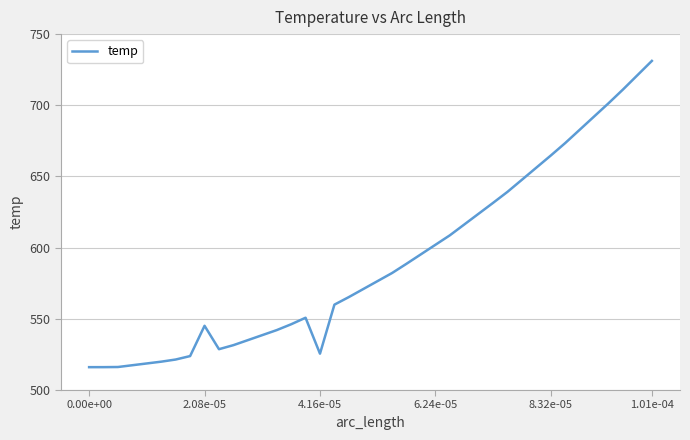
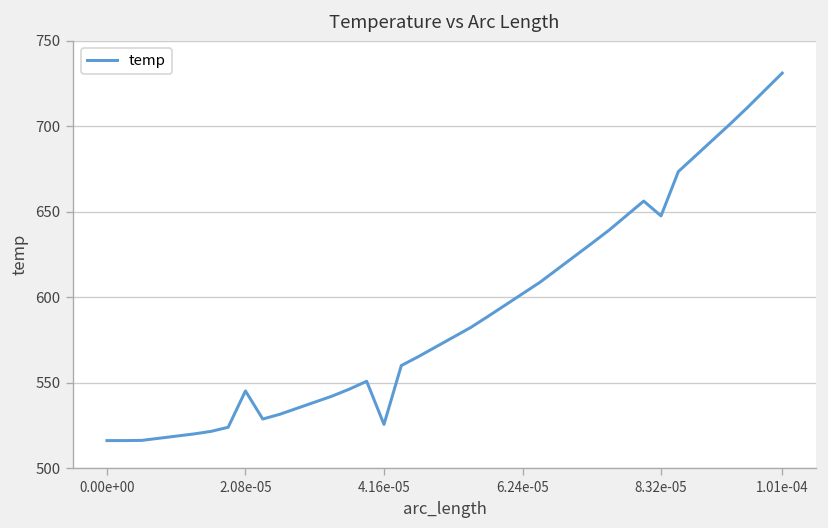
  {
    "0.00e+00": 516,
    "2.08e-05": 545,
    "4.16e-05": 526,
    "6.24e-05": 602,
-   "8.32e-05": 665,
+   "8.32e-05": 648,
    "1.01e-04": 731
  }
